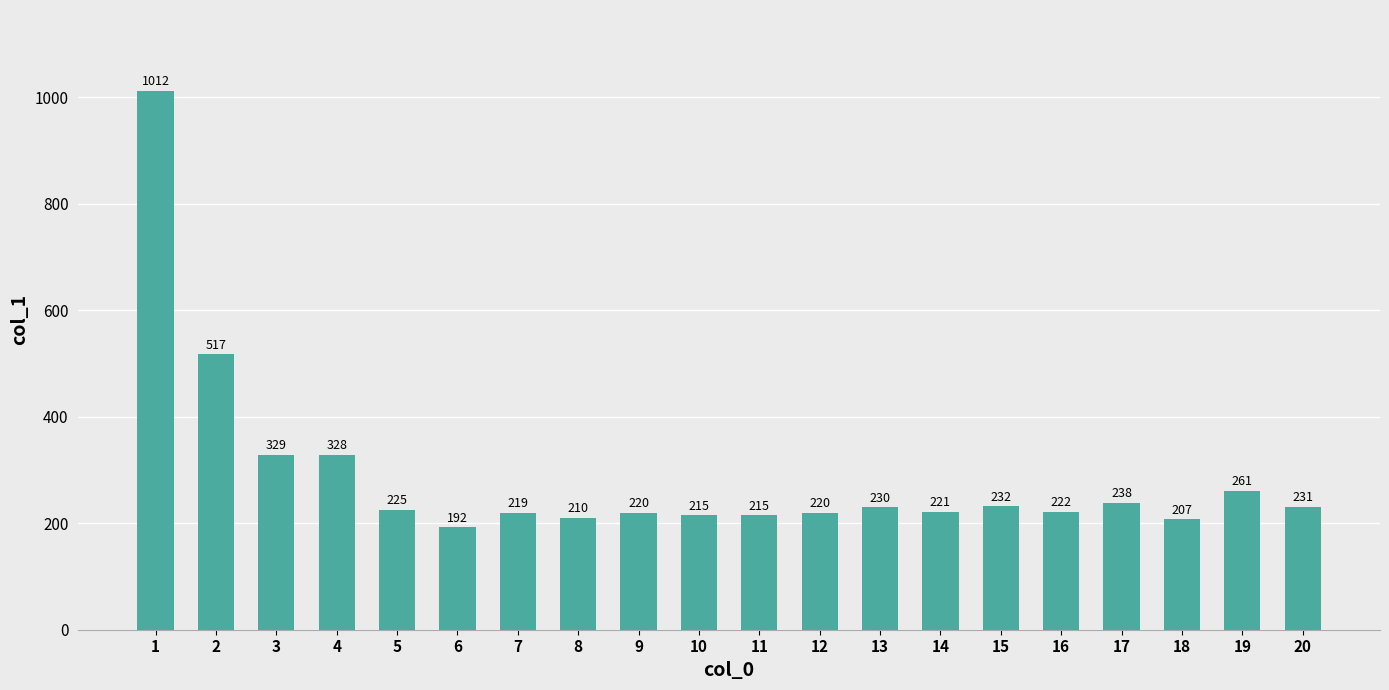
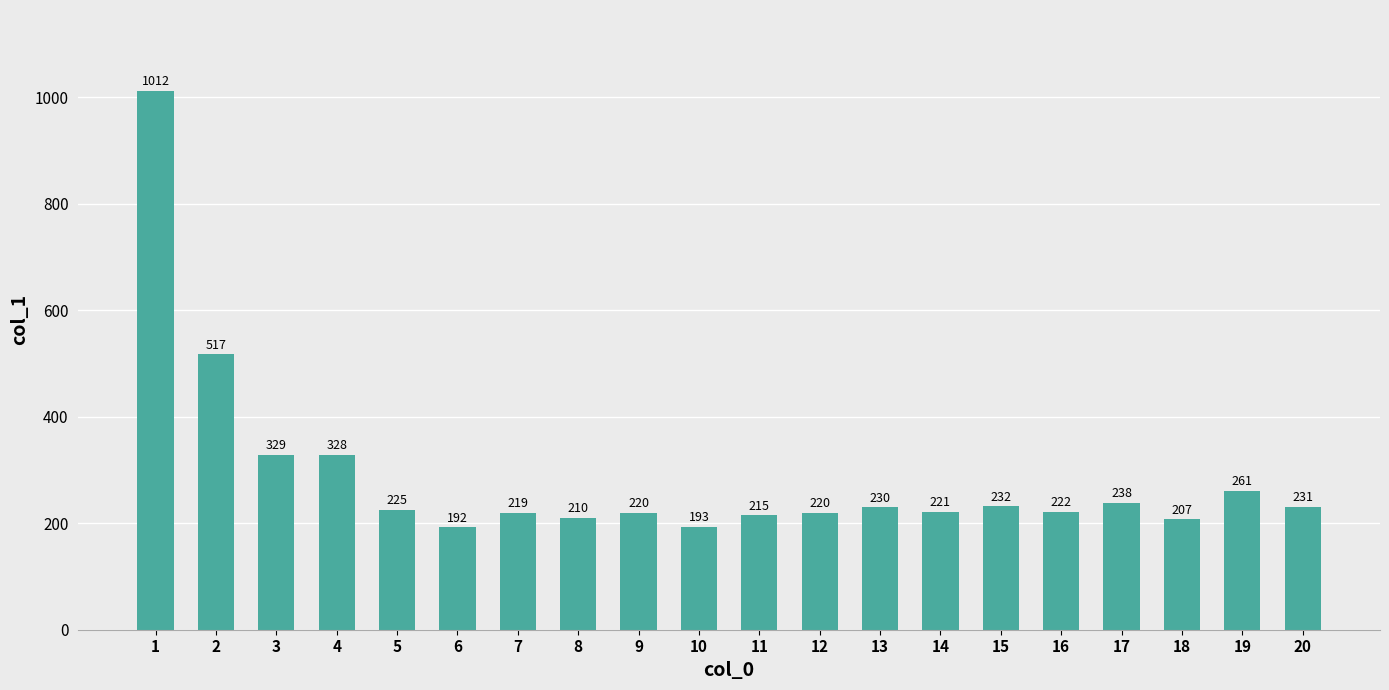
  {
    "1": 1012,
    "2": 517,
    "3": 329,
    "4": 328,
    "5": 225,
    "6": 192,
    "7": 219,
    "8": 210,
    "9": 220,
-   "10": 215,
+   "10": 193,
    "11": 215,
    "12": 220,
    "13": 230,
    "14": 221,
    "15": 232,
    "16": 222,
    "17": 238,
    "18": 207,
    "19": 261,
    "20": 231
  }
